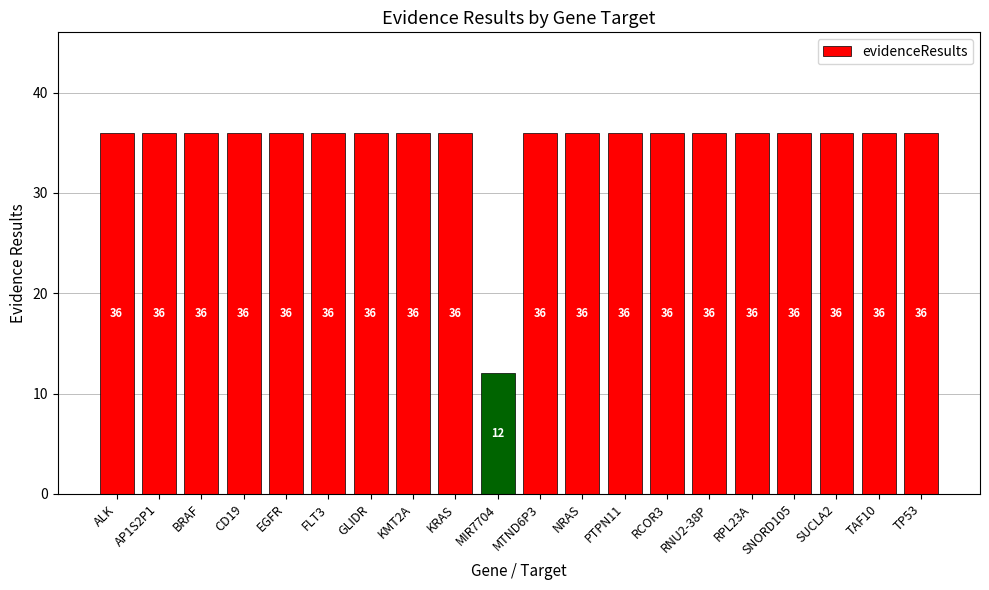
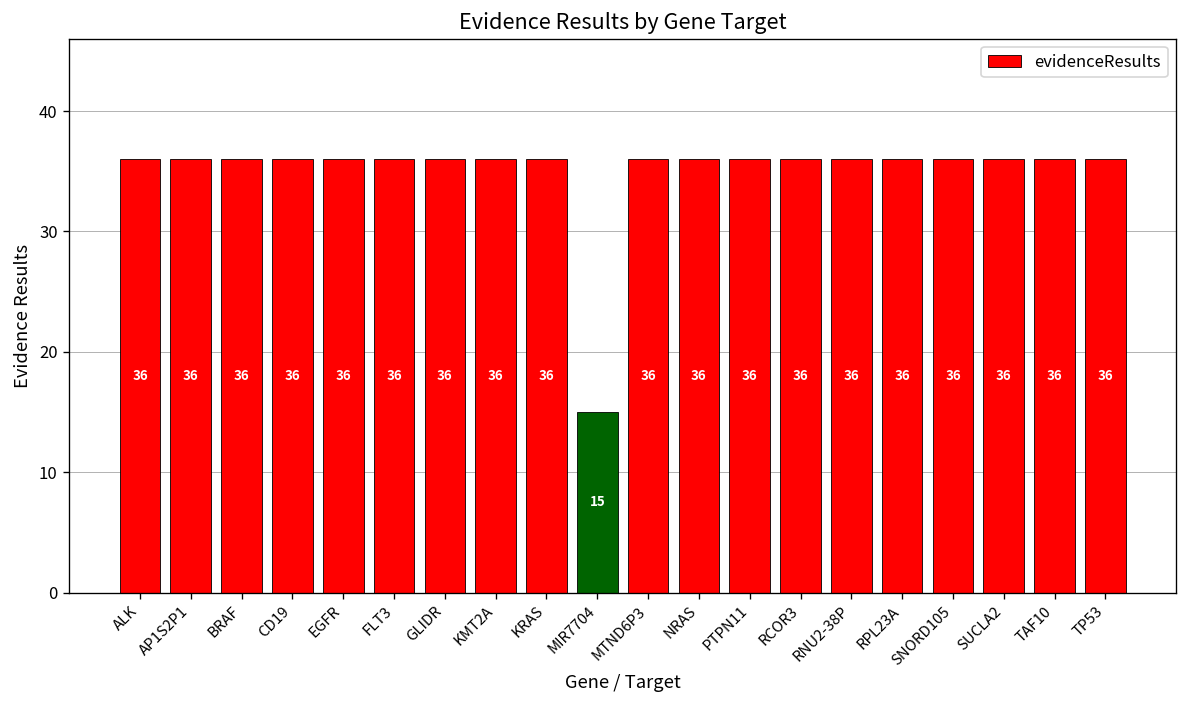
  {
    "ALK": 36,
    "AP1S2P1": 36,
    "BRAF": 36,
    "CD19": 36,
    "EGFR": 36,
    "FLT3": 36,
    "GLIDR": 36,
    "KMT2A": 36,
    "KRAS": 36,
-   "MIR7704": 12,
+   "MIR7704": 15,
    "MTND6P3": 36,
    "NRAS": 36,
    "PTPN11": 36,
    "RCOR3": 36,
    "RNU2-38P": 36,
    "RPL23A": 36,
    "SNORD105": 36,
    "SUCLA2": 36,
    "TAF10": 36,
    "TP53": 36
  }
